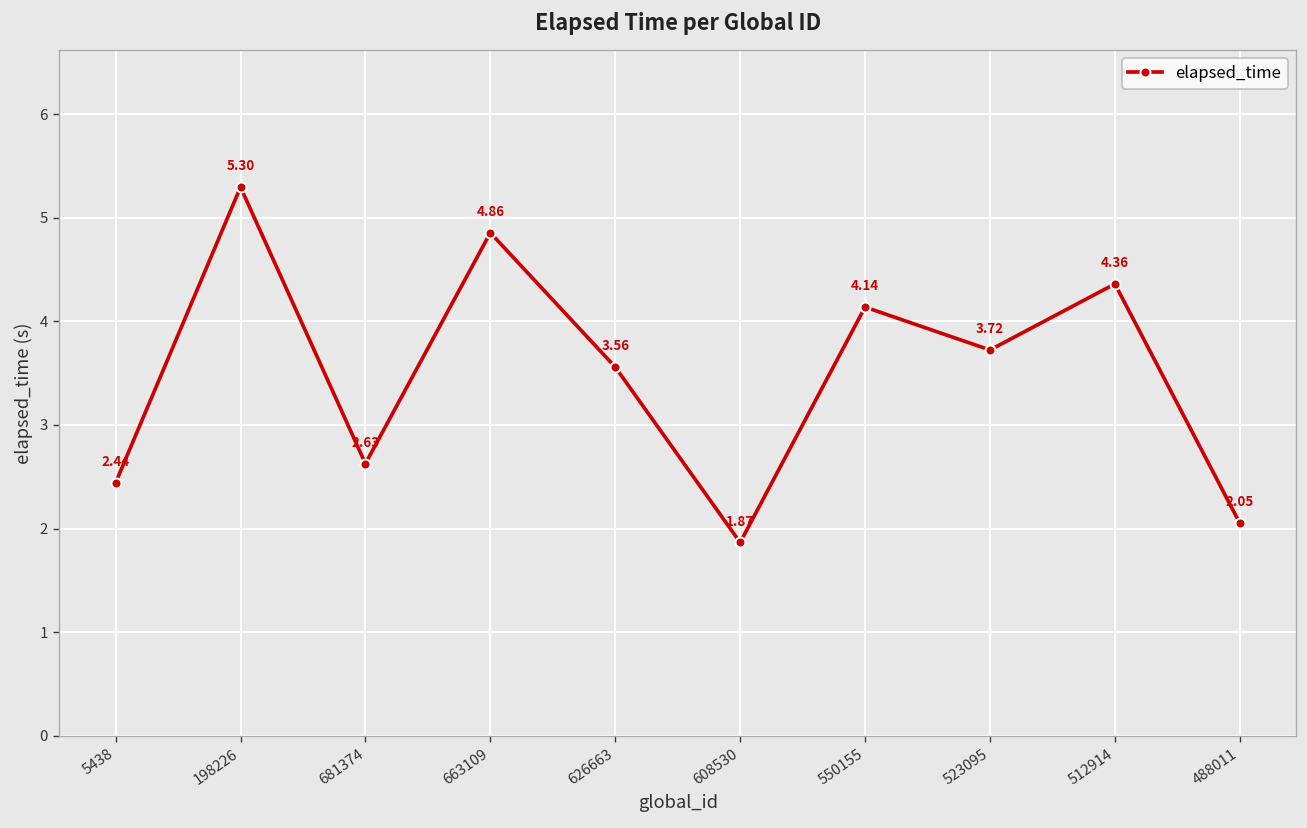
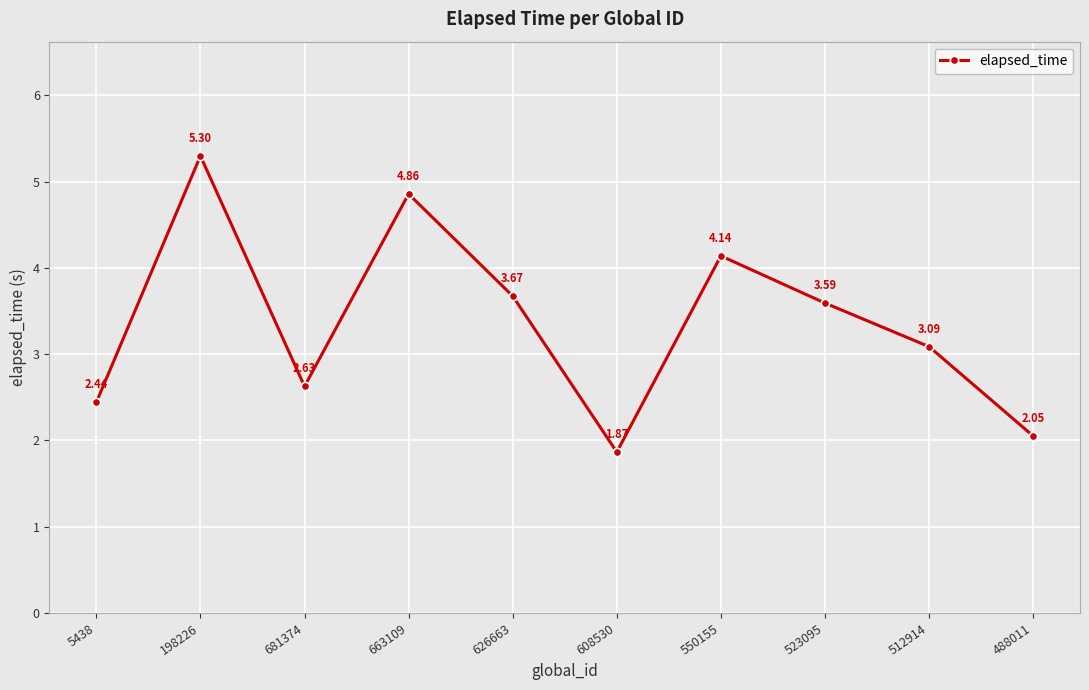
  {
    "5438": 2.44,
    "198226": 5.30,
    "681374": 2.63,
    "663109": 4.86,
-   "626663": 3.56,
+   "626663": 3.67,
    "608530": 1.87,
    "550155": 4.14,
-   "523095": 3.72,
-   "512914": 4.36,
+   "523095": 3.59,
+   "512914": 3.09,
    "488011": 2.05
  }
